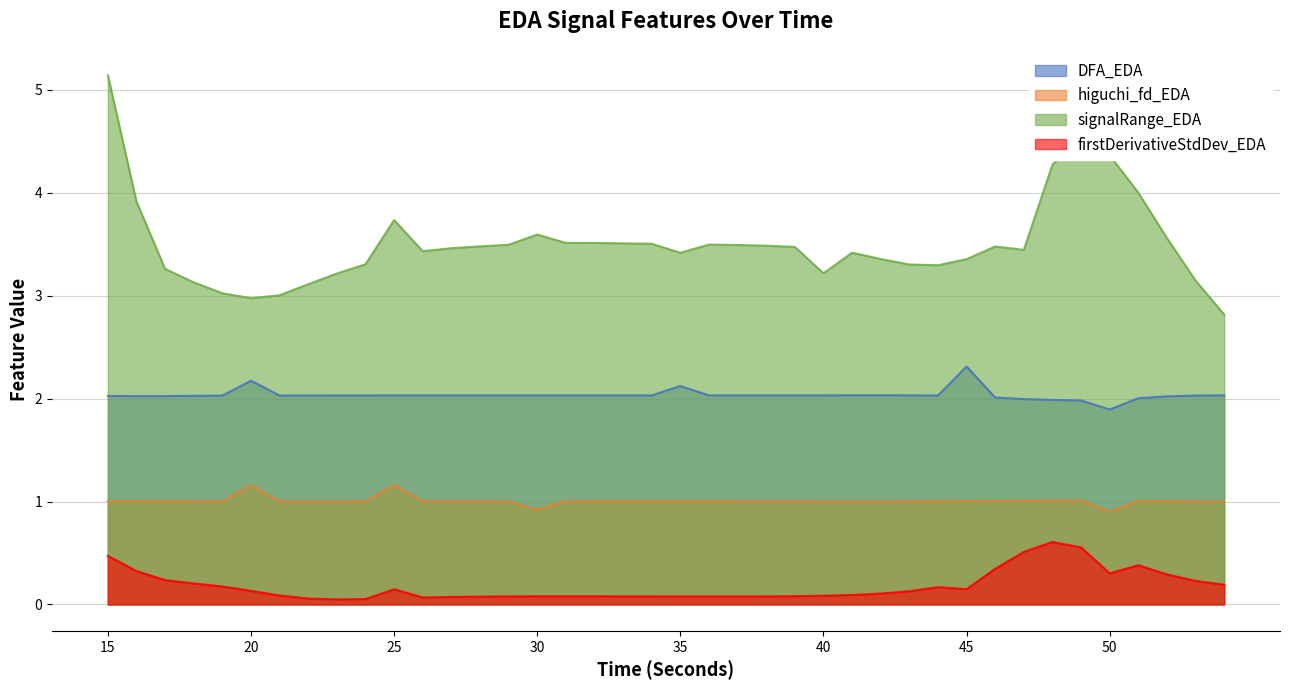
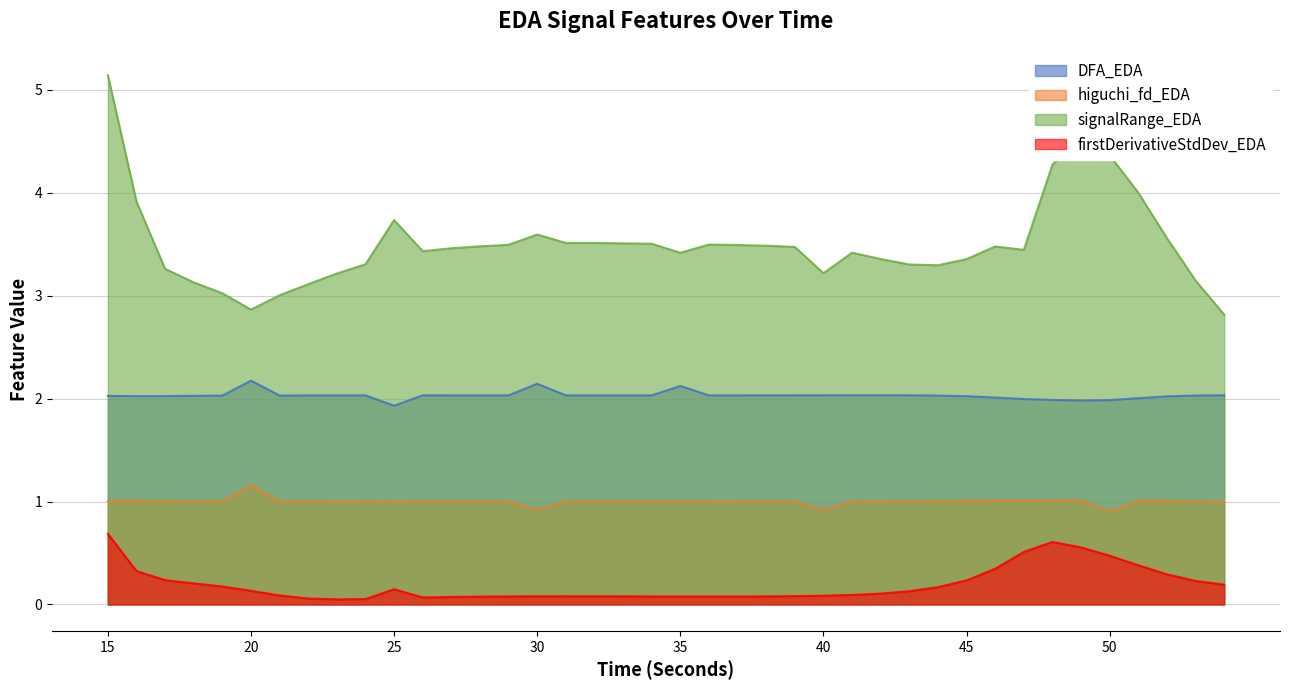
  {
    "DFA_EDA": {
      "15": 2.03,
      "20": 2.17,
-     "25": 2.03,
-     "30": 2.03,
+     "25": 1.93,
+     "30": 2.14,
      "35": 2.12,
      "40": 2.03,
-     "45": 2.31,
-     "50": 1.89
+     "45": 2.02,
+     "50": 1.98
    },
    "higuchi_fd_EDA": {
      "15": 1.00,
      "20": 1.16,
-     "25": 1.16,
+     "25": 1.00,
      "30": 0.92,
      "35": 1.00,
-     "40": 1.00,
+     "40": 0.92,
      "45": 1.00,
      "50": 0.90
    },
    "signalRange_EDA": {
      "15": 5.14,
-     "20": 2.97,
+     "20": 2.86,
      "25": 3.73,
      "30": 3.59,
      "35": 3.42,
      "40": 3.22,
      "45": 3.36
    },
    "firstDerivativeStdDev_EDA": {
-     "15": 0.47,
+     "15": 0.69,
      "20": 0.13,
      "25": 0.15,
      "30": 0.08,
      "35": 0.08,
      "40": 0.08,
-     "45": 0.15,
-     "50": 0.30
+     "45": 0.23,
+     "50": 0.47
    }
  }
